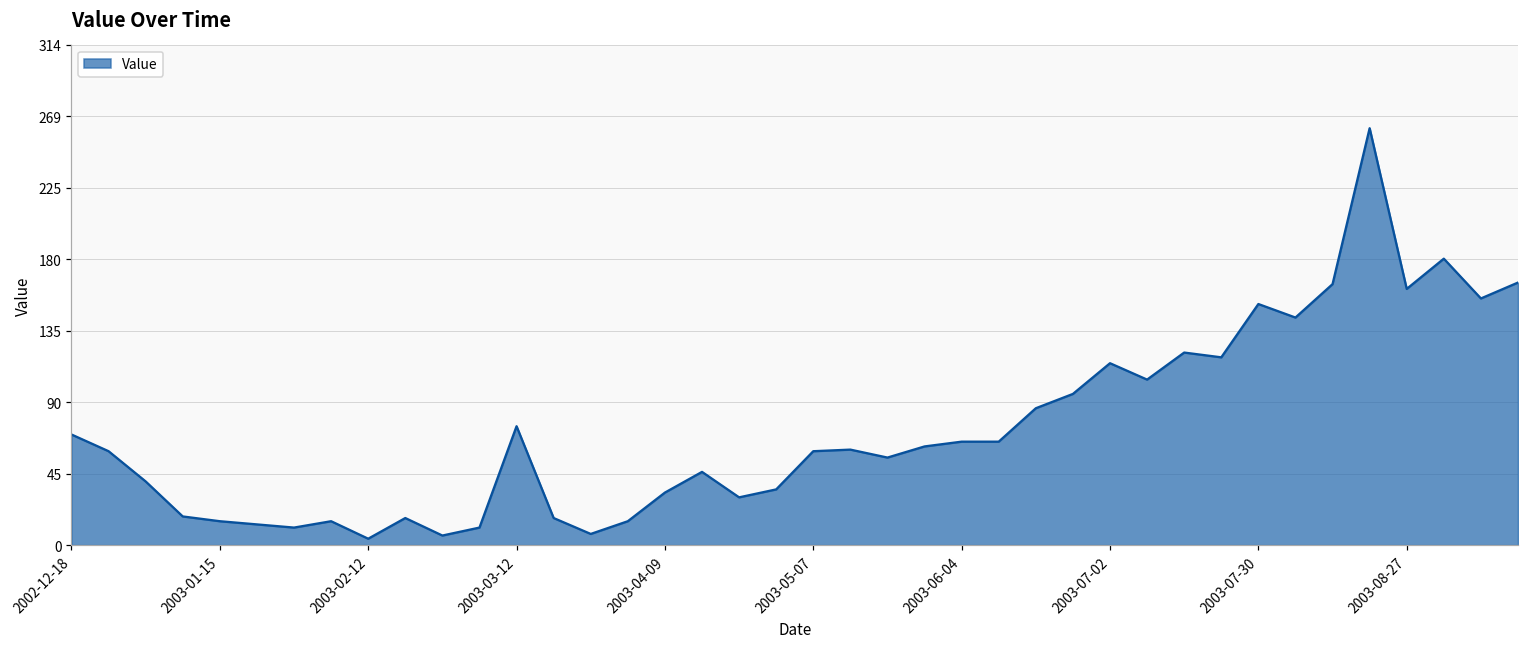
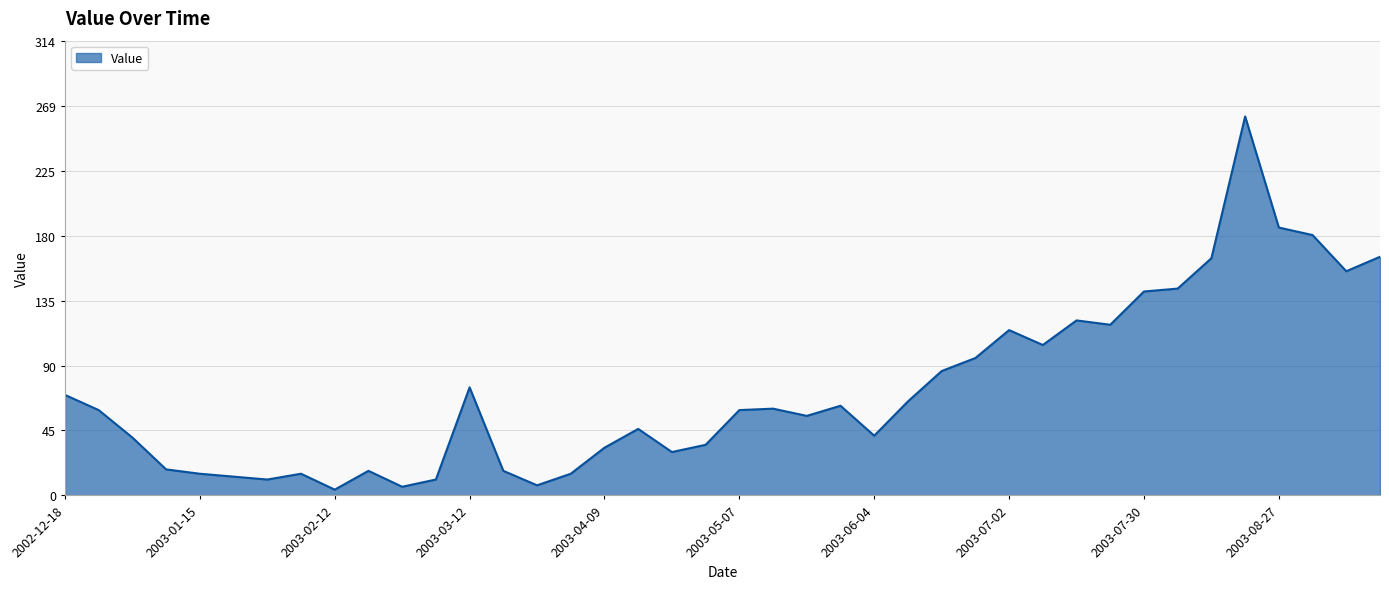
  {
    "2002-12-18": 70,
    "2003-01-15": 15,
    "2003-02-12": 4,
    "2003-03-12": 75,
    "2003-04-09": 33,
    "2003-05-07": 59,
-   "2003-06-04": 65,
+   "2003-06-04": 41,
    "2003-07-02": 114,
-   "2003-07-30": 152,
-   "2003-08-27": 161
+   "2003-07-30": 141,
+   "2003-08-27": 185
  }
